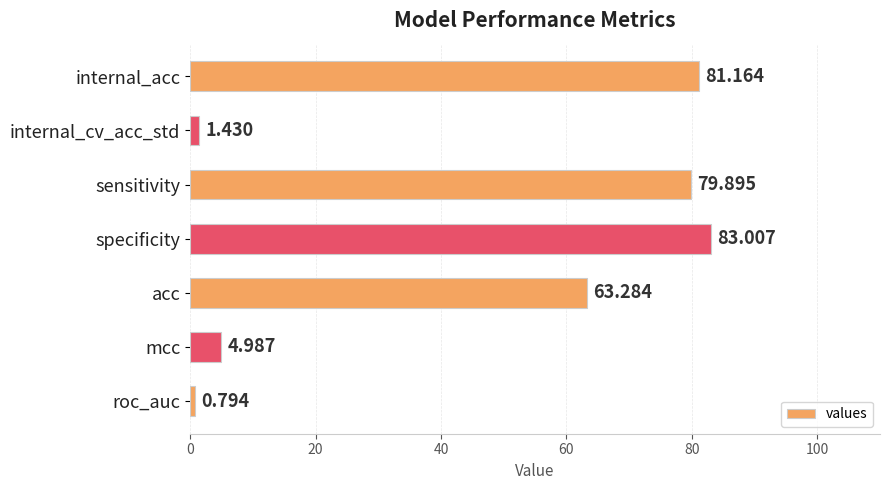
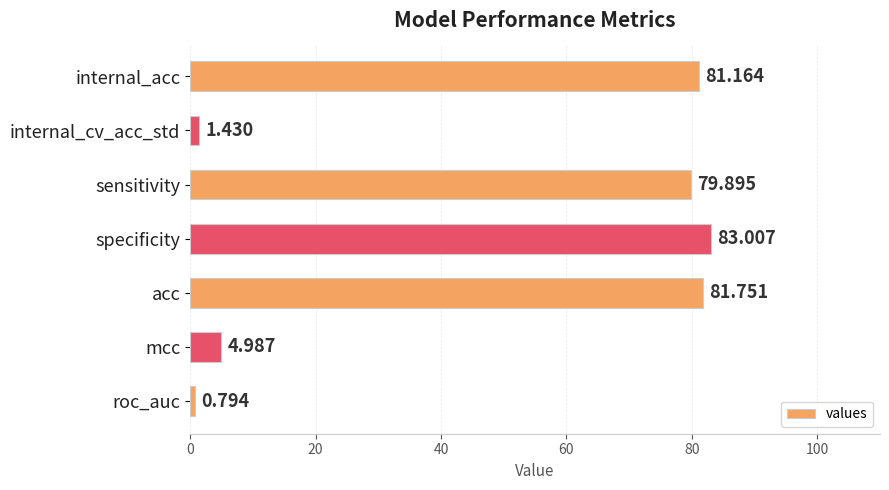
  {
    "internal_acc": 81.164,
    "internal_cv_acc_std": 1.430,
    "sensitivity": 79.895,
    "specificity": 83.007,
-   "acc": 63.284,
+   "acc": 81.751,
    "mcc": 4.987,
    "roc_auc": 0.794
  }
